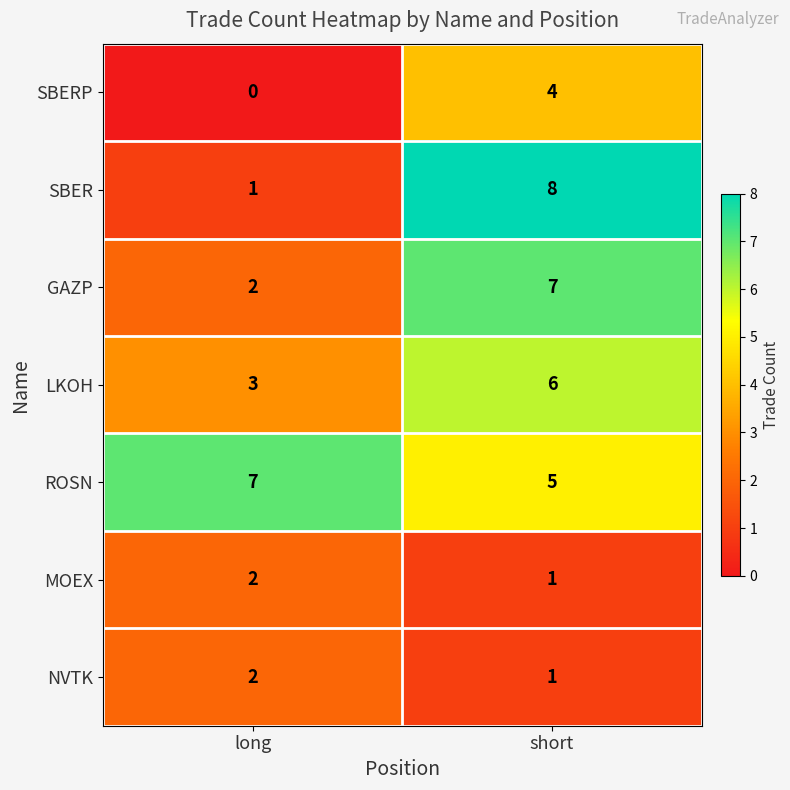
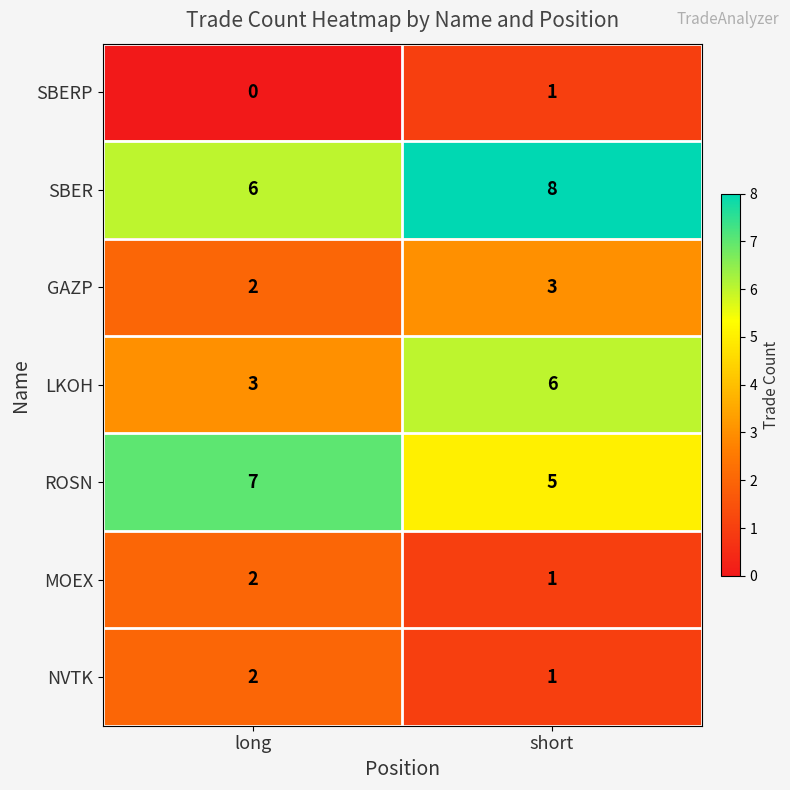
  {
    "SBERP": {
      "long": 0,
-     "short": 4
+     "short": 1
    },
    "SBER": {
-     "long": 1,
+     "long": 6,
      "short": 8
    },
    "GAZP": {
      "long": 2,
-     "short": 7
+     "short": 3
    },
    "LKOH": {
      "long": 3,
      "short": 6
    },
    "ROSN": {
      "long": 7,
      "short": 5
    },
    "MOEX": {
      "long": 2,
      "short": 1
    },
    "NVTK": {
      "long": 2,
      "short": 1
    }
  }
